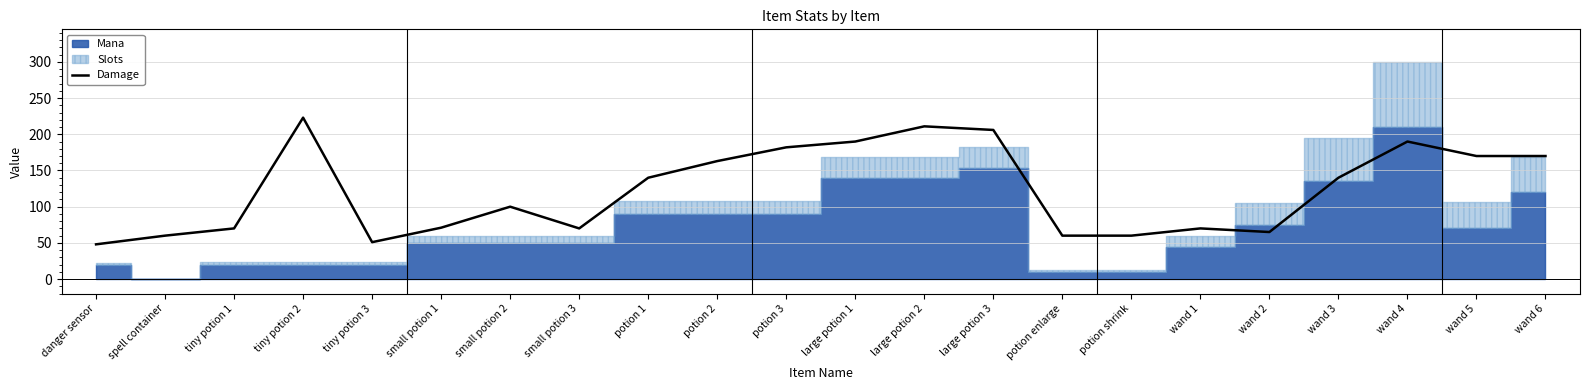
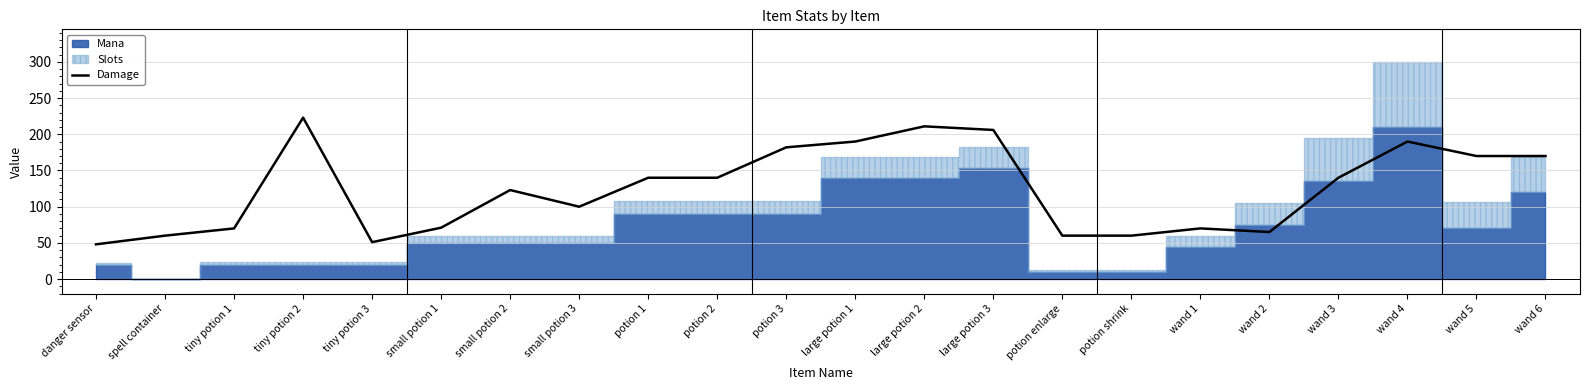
  {
    "Damage": {
      "danger sensor": 50,
      "spell container": 60,
      "tiny potion 1": 70,
      "tiny potion 2": 220,
      "tiny potion 3": 50,
      "small potion 1": 70,
-     "small potion 2": 100,
-     "small potion 3": 70,
+     "small potion 2": 120,
+     "small potion 3": 100,
      "potion 1": 140,
-     "potion 2": 160,
+     "potion 2": 140,
      "potion 3": 180,
      "large potion 1": 190,
      "large potion 2": 210,
      "large potion 3": 210,
      "potion enlarge": 60,
      "potion shrink": 60,
      "wand 1": 70,
      "wand 2": 70,
      "wand 3": 140,
      "wand 4": 190,
      "wand 5": 170
    }
  }
